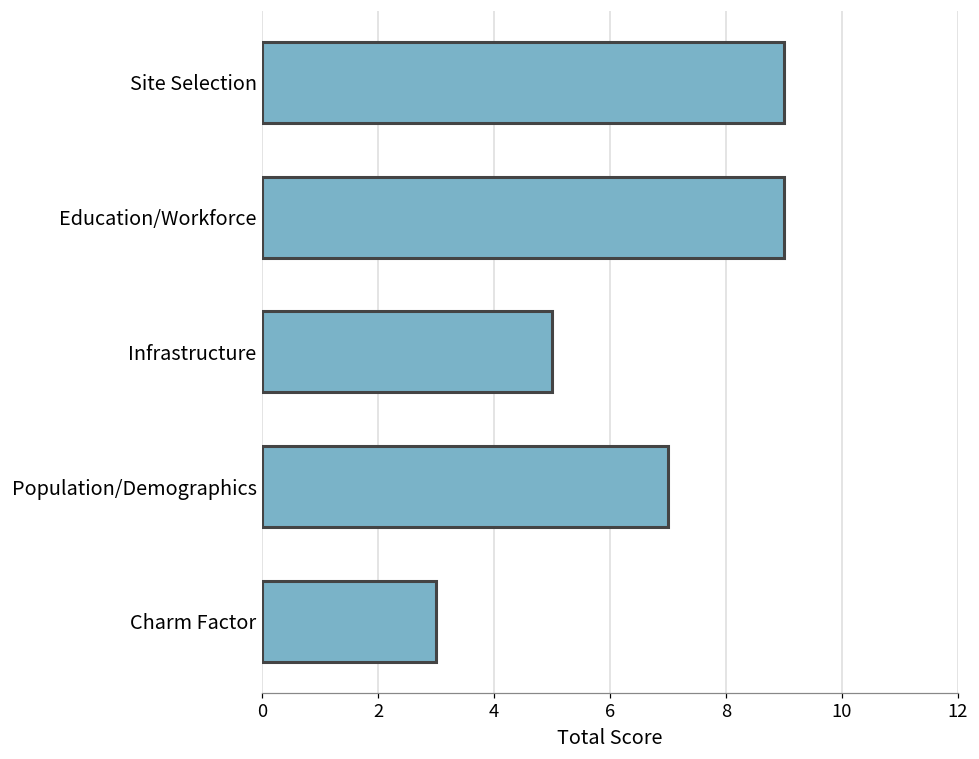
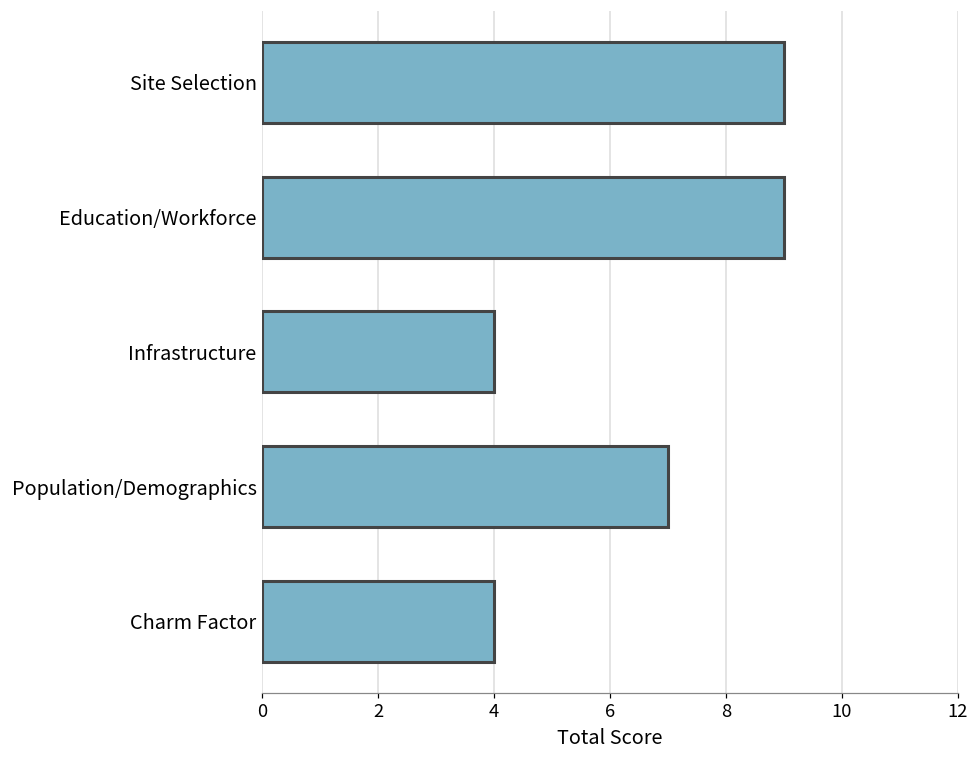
  {
    "Site Selection": 9,
    "Education/Workforce": 9,
-   "Infrastructure": 5,
+   "Infrastructure": 4,
    "Population/Demographics": 7,
-   "Charm Factor": 3
+   "Charm Factor": 4
  }
